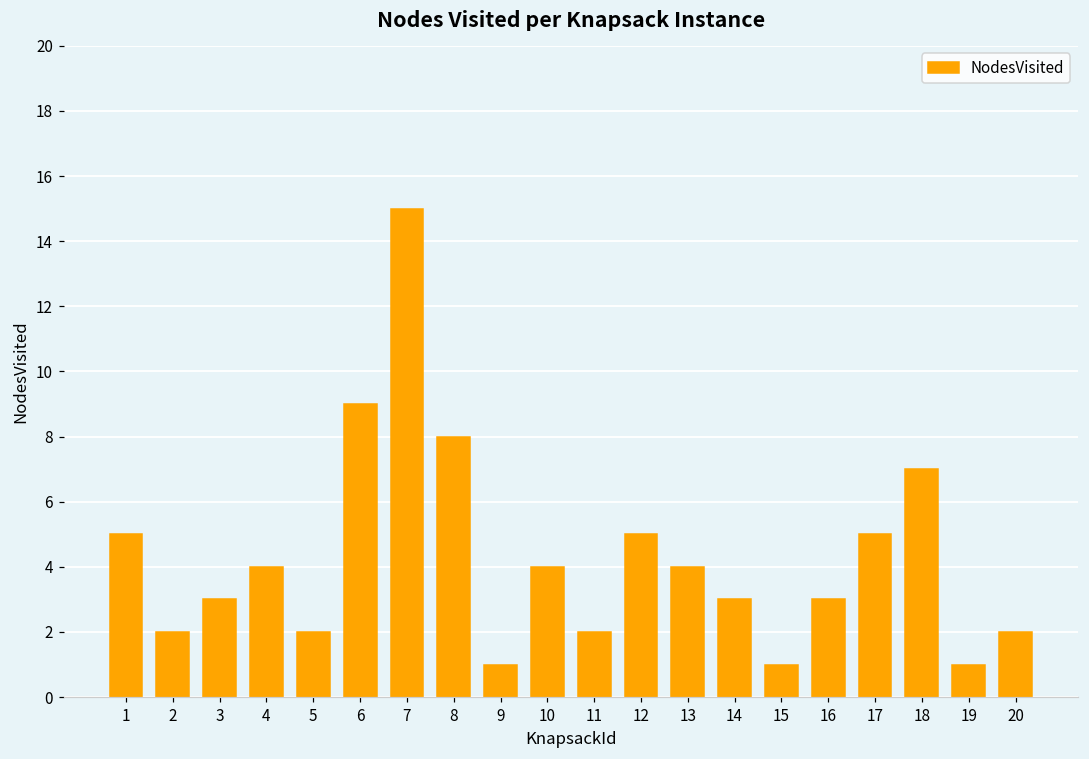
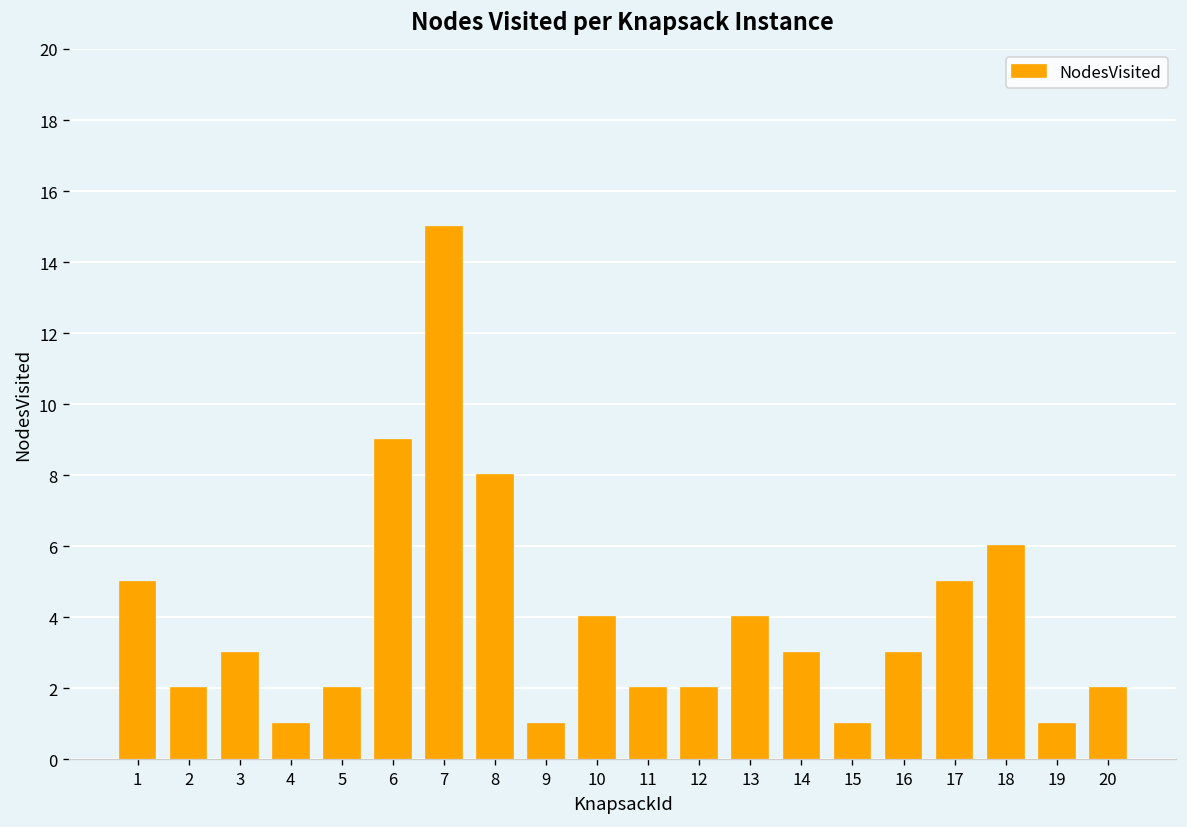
  {
    "1": 5,
    "2": 2,
    "3": 3,
-   "4": 4,
+   "4": 1,
    "5": 2,
    "6": 9,
    "7": 15,
    "8": 8,
    "9": 1,
    "10": 4,
    "11": 2,
-   "12": 5,
+   "12": 2,
    "13": 4,
    "14": 3,
    "15": 1,
    "16": 3,
    "17": 5,
-   "18": 7,
+   "18": 6,
    "19": 1,
    "20": 2
  }
